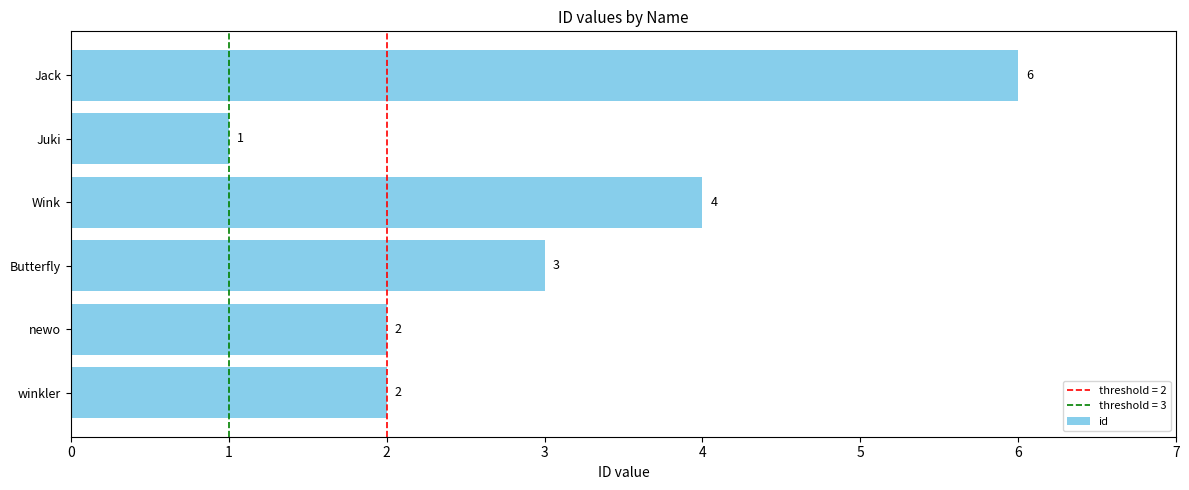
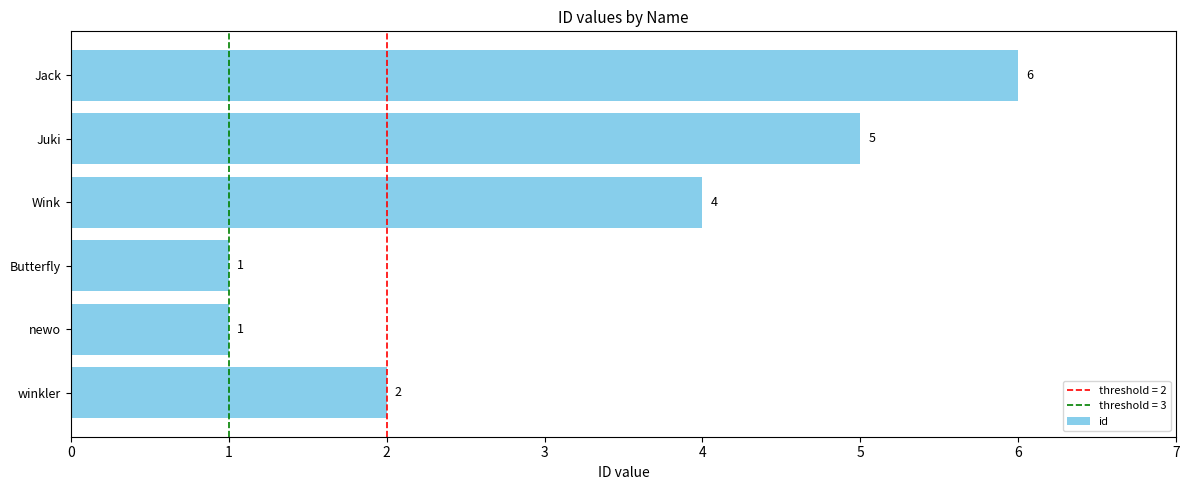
  {
    "Jack": 6,
-   "Juki": 1,
+   "Juki": 5,
    "Wink": 4,
-   "Butterfly": 3,
-   "newo": 2,
+   "Butterfly": 1,
+   "newo": 1,
    "winkler": 2
  }
